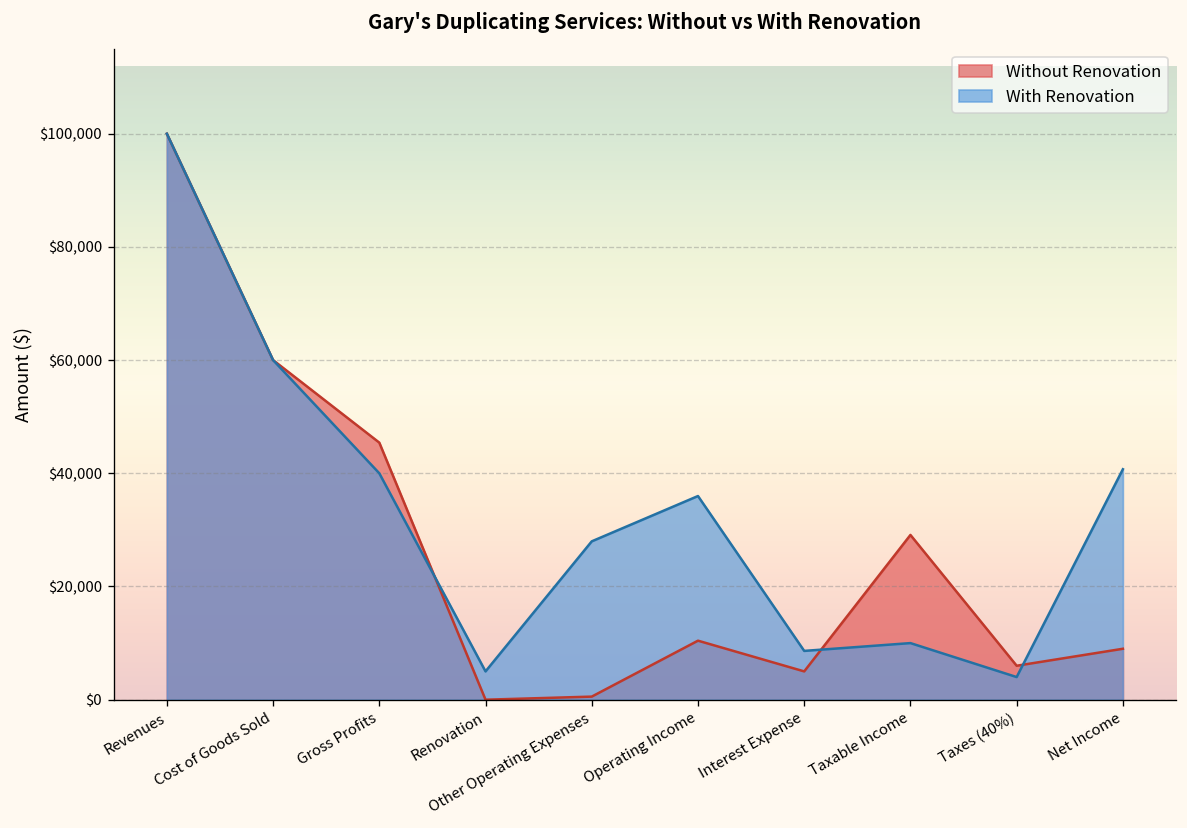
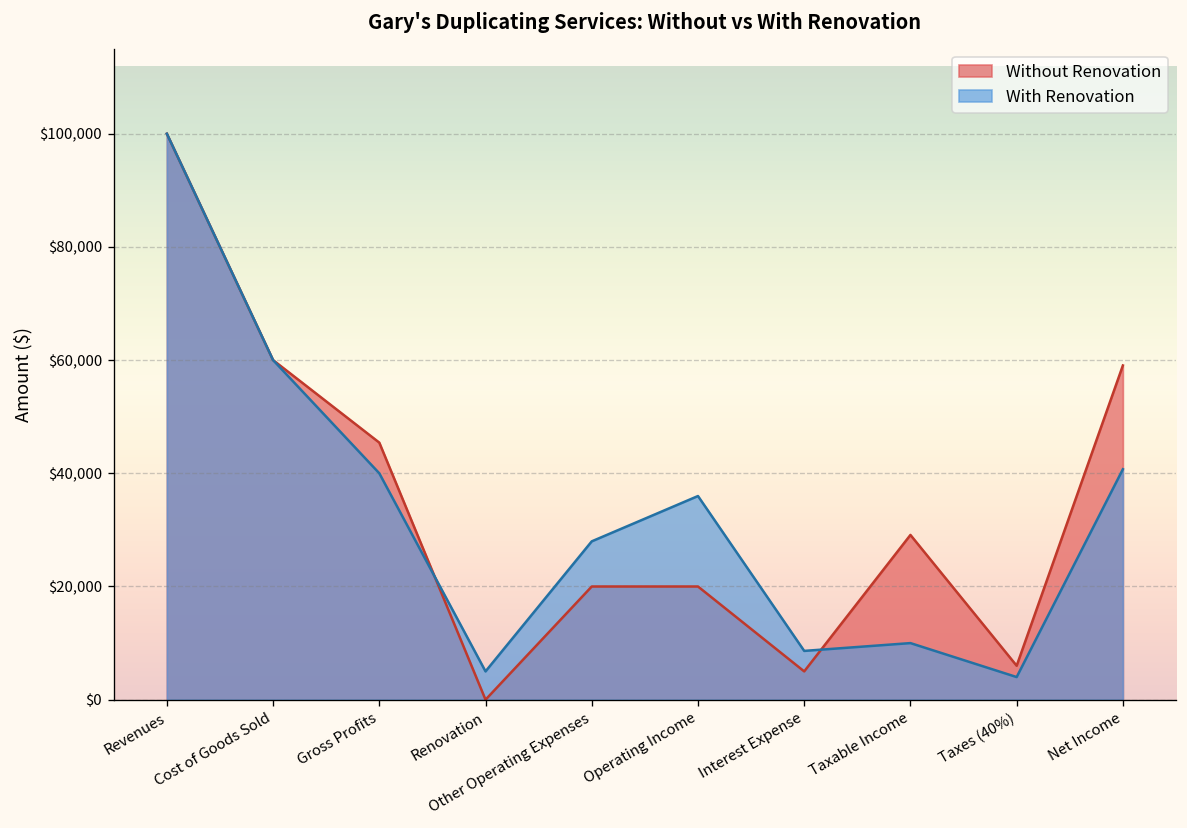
  {
    "Without Renovation": {
      "Gross Profits": "$45,000",
      "Renovation": "$0",
-     "Other Operating Expenses": "$1,000",
-     "Operating Income": "$10,000",
+     "Other Operating Expenses": "$20,000",
+     "Operating Income": "$20,000",
      "Interest Expense": "$5,000",
      "Taxable Income": "$29,000",
      "Taxes (40%)": "$6,000",
-     "Net Income": "$9,000"
+     "Net Income": "$59,000"
    },
    "With Renovation": {
      "Gross Profits": "$40,000",
      "Renovation": "$5,000",
      "Other Operating Expenses": "$28,000",
      "Operating Income": "$36,000",
      "Interest Expense": "$9,000",
      "Taxable Income": "$10,000",
      "Taxes (40%)": "$4,000",
      "Net Income": "$41,000"
    }
  }
